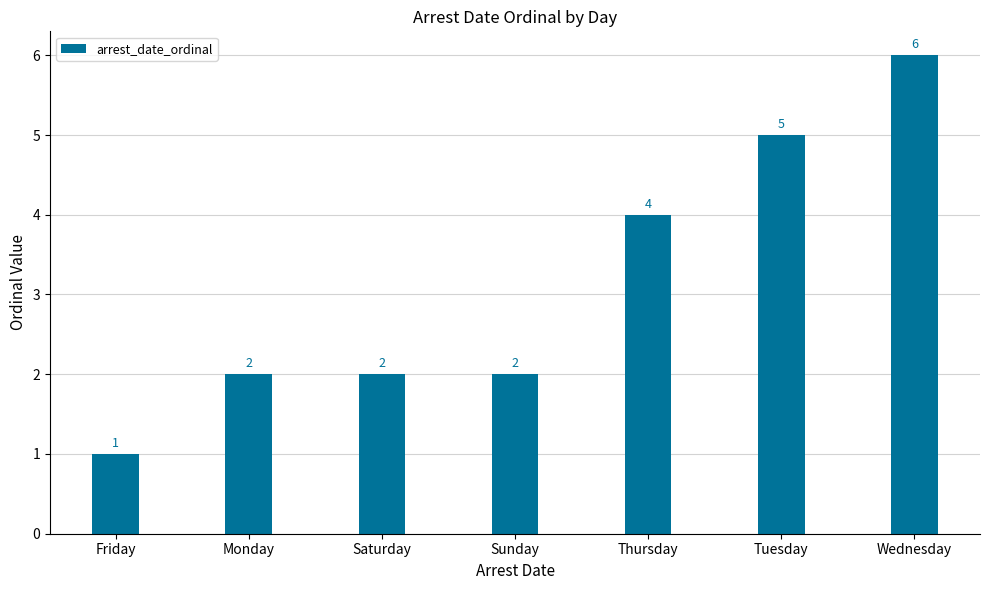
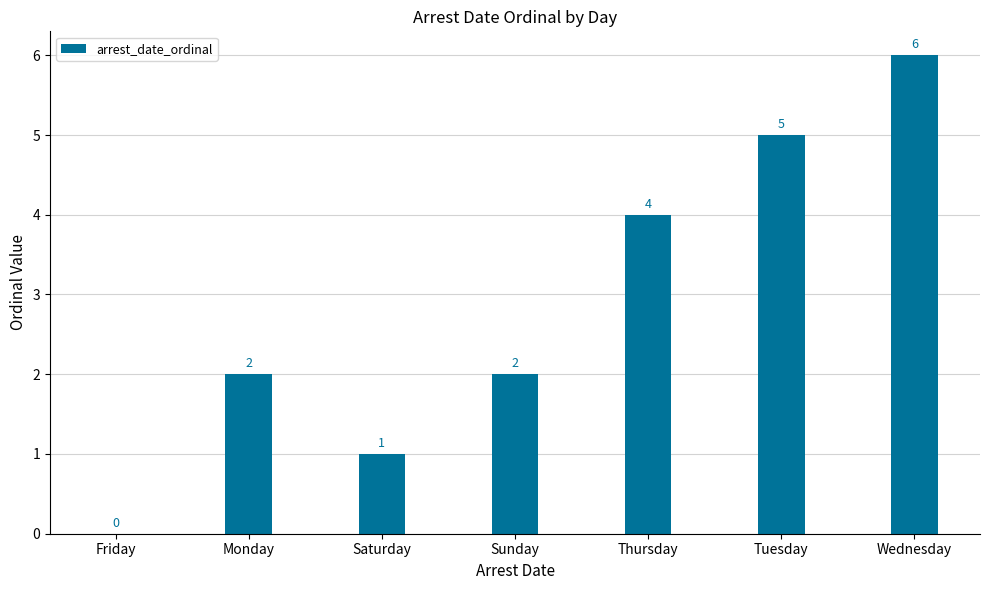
  {
-   "Friday": 1,
+   "Friday": 0,
    "Monday": 2,
-   "Saturday": 2,
+   "Saturday": 1,
    "Sunday": 2,
    "Thursday": 4,
    "Tuesday": 5,
    "Wednesday": 6
  }
